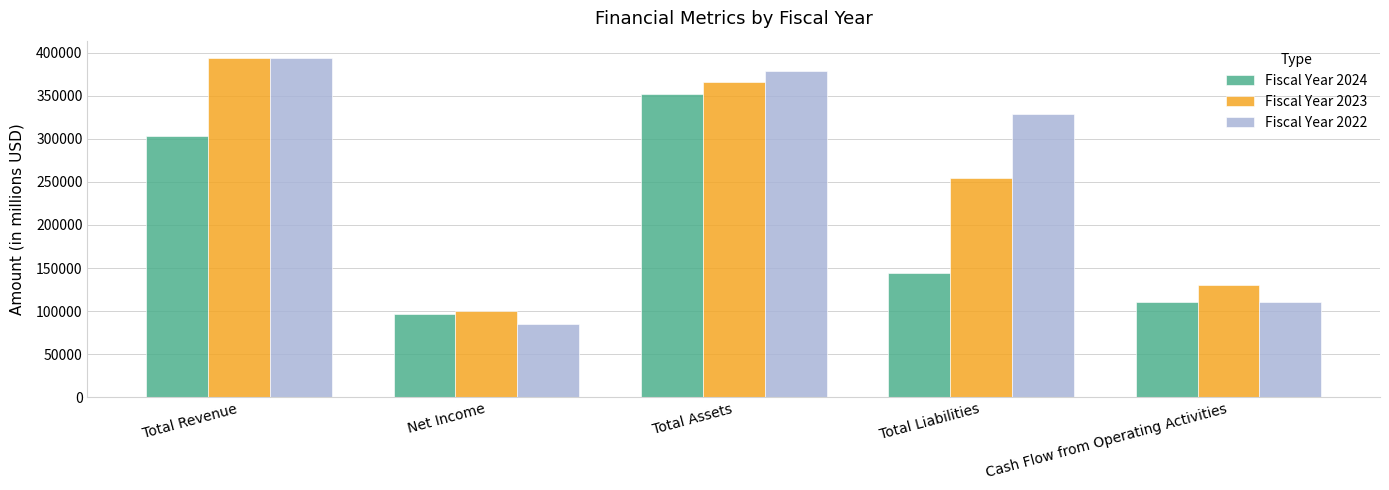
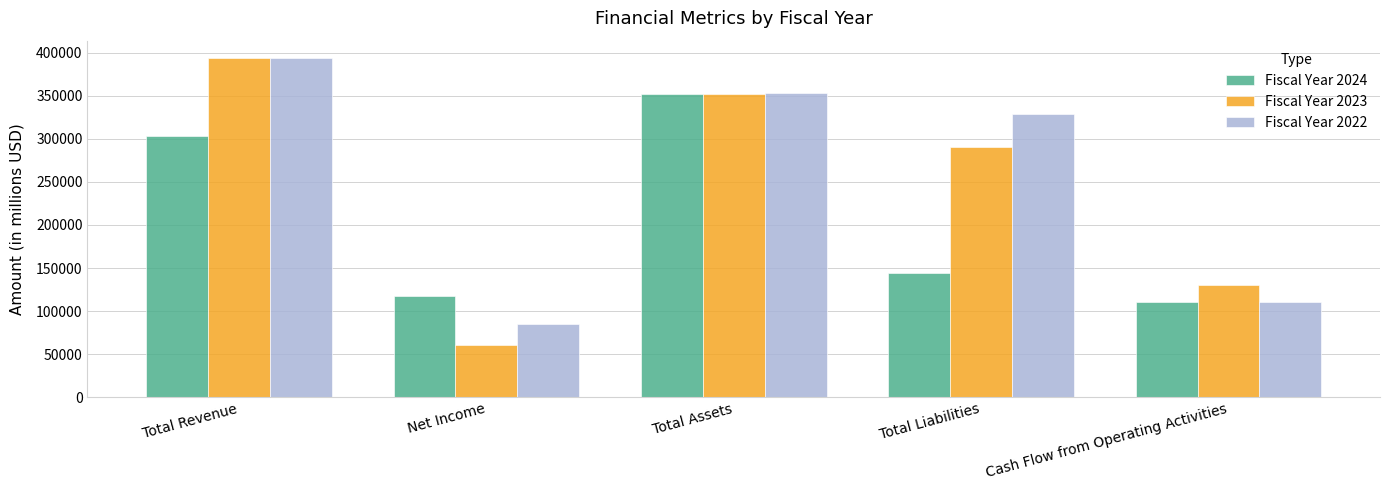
  {
    "Fiscal Year 2024": {
      "Total Revenue": 300000,
-     "Net Income": 100000,
+     "Net Income": 120000,
      "Total Assets": 350000,
      "Total Liabilities": 140000,
      "Cash Flow from Operating Activities": 110000
    },
    "Fiscal Year 2023": {
      "Total Revenue": 390000,
-     "Net Income": 100000,
-     "Total Assets": 370000,
-     "Total Liabilities": 250000,
+     "Net Income": 60000,
+     "Total Assets": 350000,
+     "Total Liabilities": 290000,
      "Cash Flow from Operating Activities": 130000
    },
    "Fiscal Year 2022": {
      "Total Revenue": 390000,
      "Net Income": 90000,
-     "Total Assets": 380000,
+     "Total Assets": 350000,
      "Total Liabilities": 330000,
      "Cash Flow from Operating Activities": 110000
    }
  }
